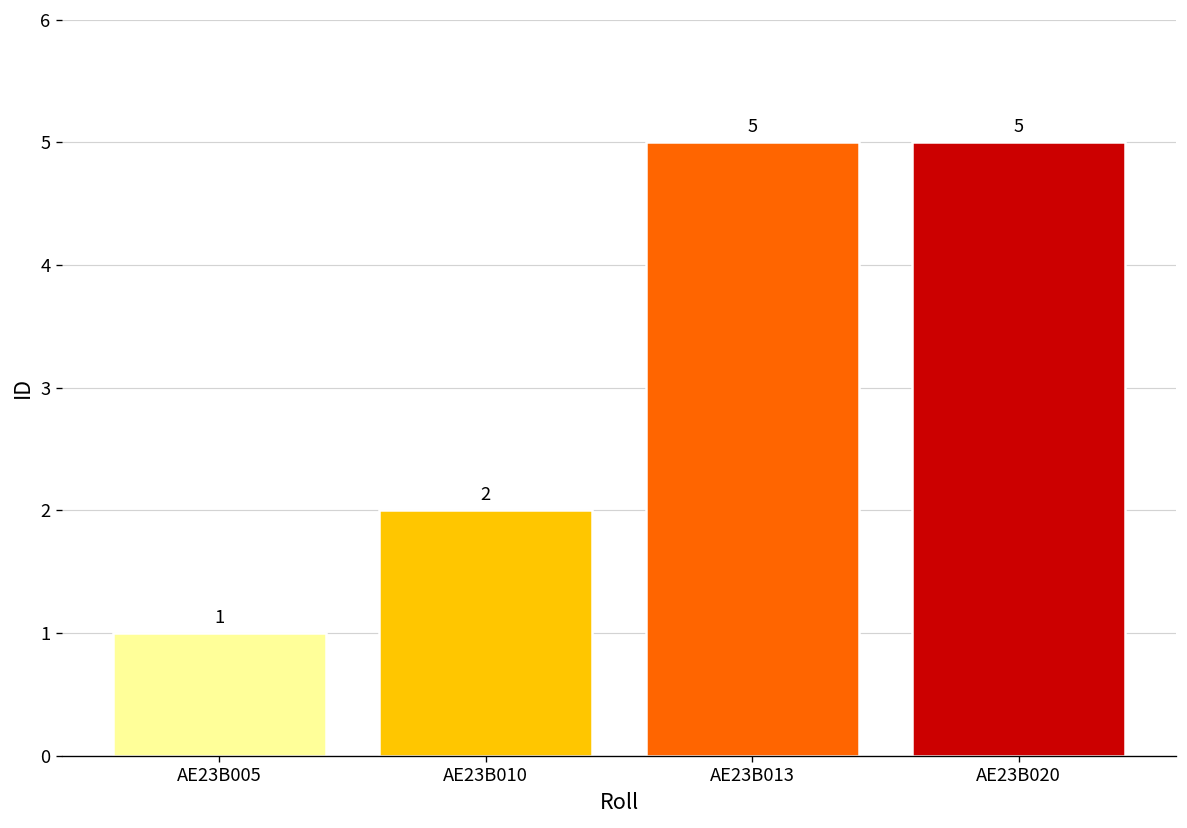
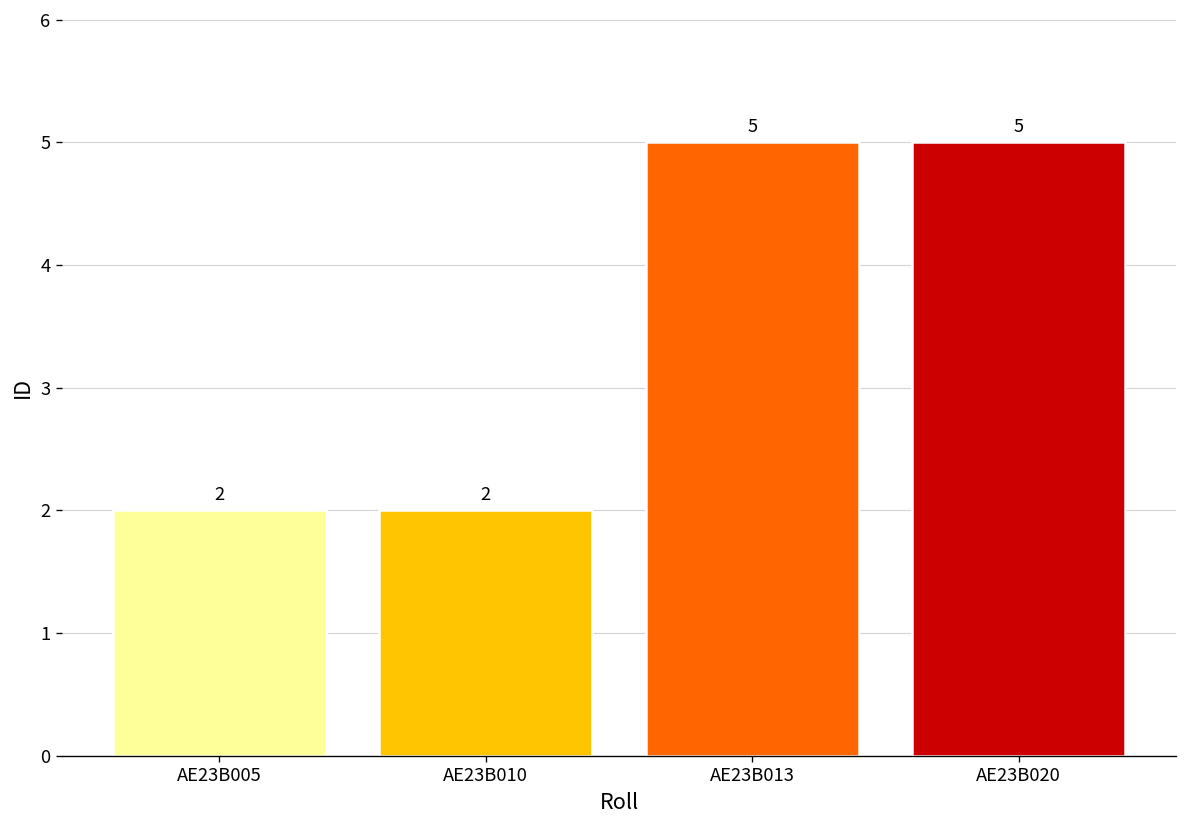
  {
-   "AE23B005": 1,
+   "AE23B005": 2,
    "AE23B010": 2,
    "AE23B013": 5,
    "AE23B020": 5
  }
